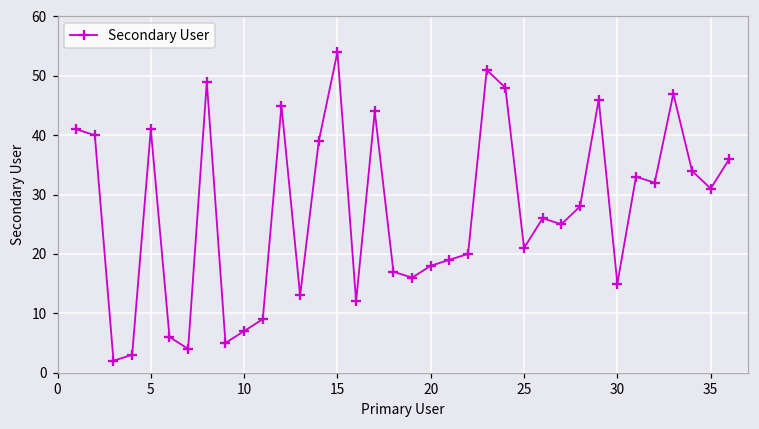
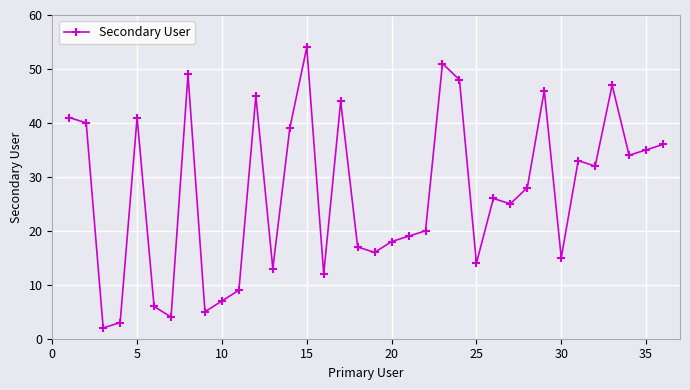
  {
    "5": 41,
    "10": 7,
    "15": 54,
    "20": 18,
-   "25": 21,
+   "25": 14,
    "30": 15,
-   "35": 31
+   "35": 35
  }
